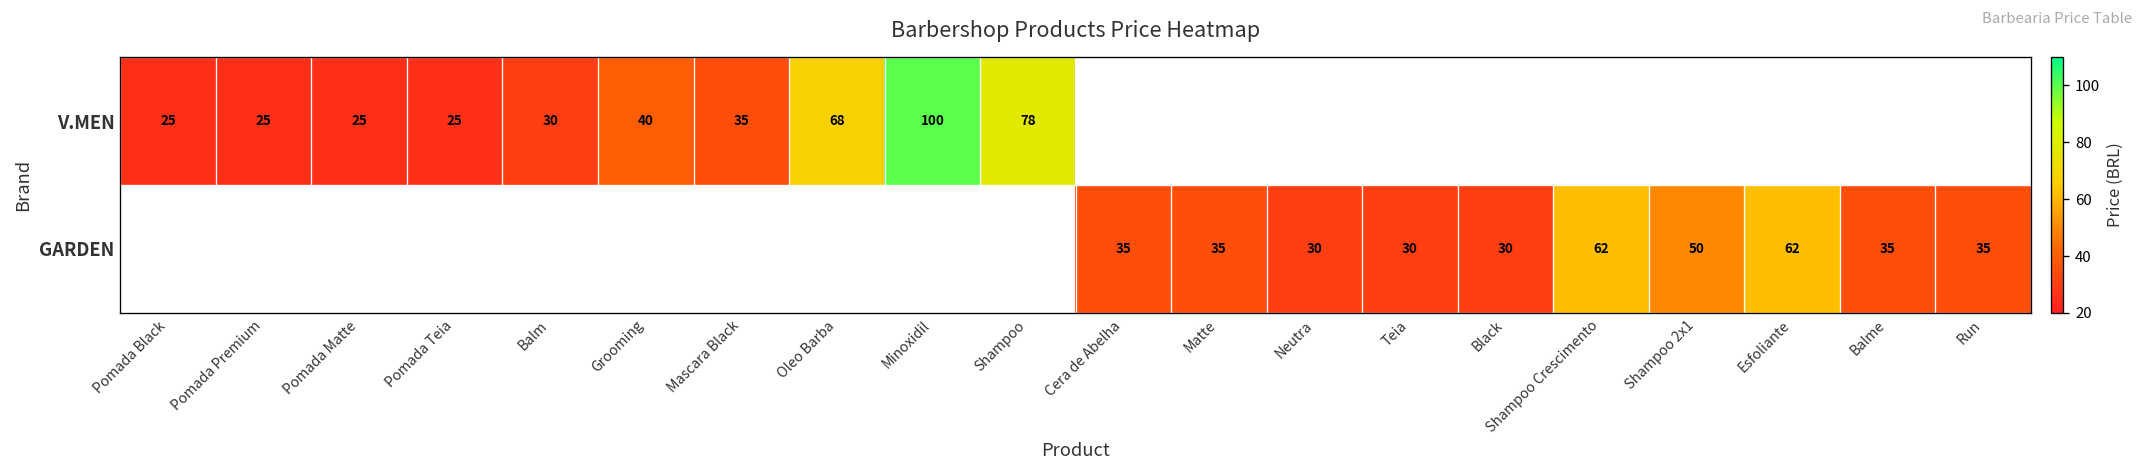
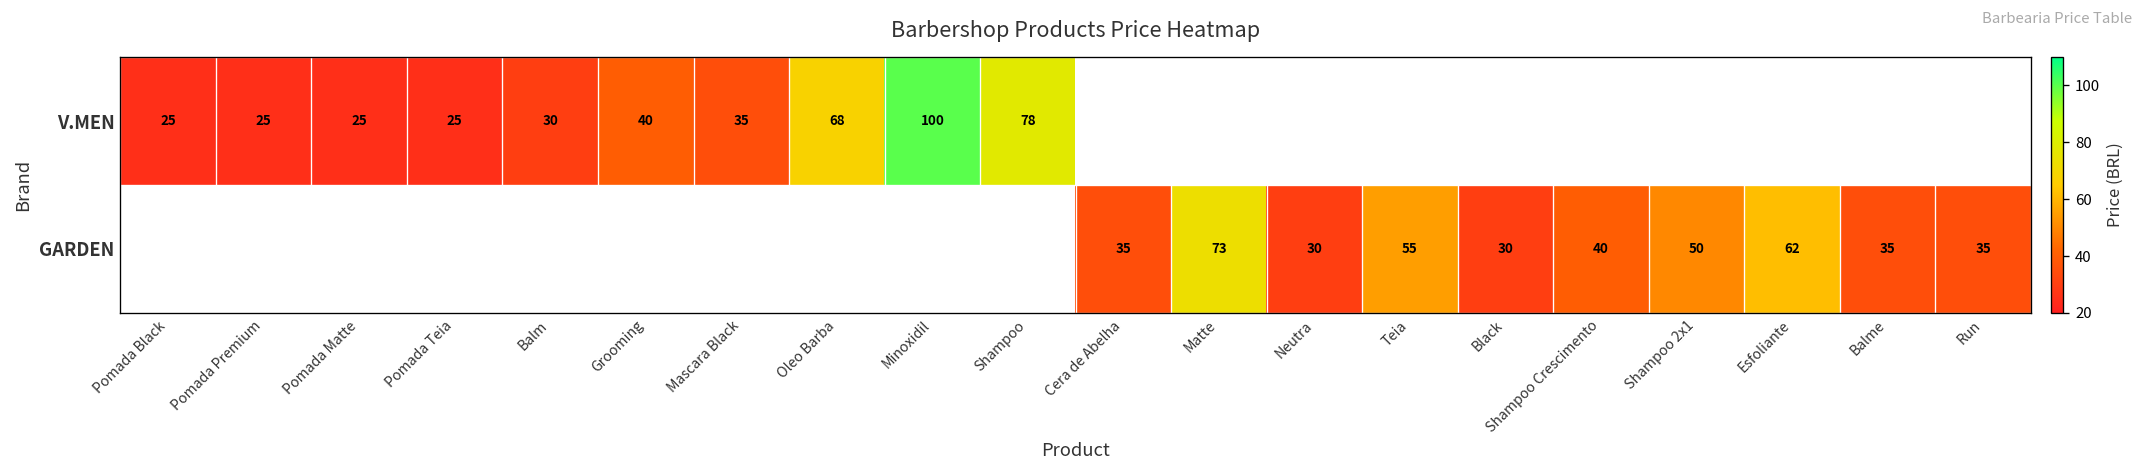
  {
    "V.MEN": {
      "Pomada Black": 25,
      "Pomada Premium": 25,
      "Pomada Matte": 25,
      "Pomada Teia": 25,
      "Balm": 30,
      "Grooming": 40,
      "Mascara Black": 35,
      "Oleo Barba": 68,
      "Minoxidil": 100,
      "Shampoo": 78
    },
    "GARDEN": {
      "Cera de Abelha": 35,
-     "Matte": 35,
+     "Matte": 73,
      "Neutra": 30,
-     "Teia": 30,
+     "Teia": 55,
      "Black": 30,
-     "Shampoo Crescimento": 62,
+     "Shampoo Crescimento": 40,
      "Shampoo 2x1": 50,
      "Esfoliante": 62,
      "Balme": 35,
      "Run": 35
    }
  }
